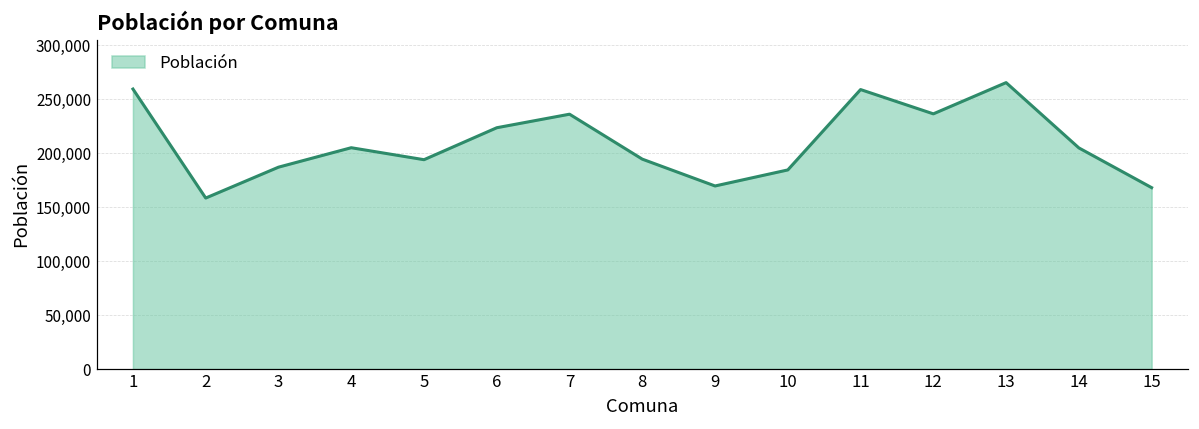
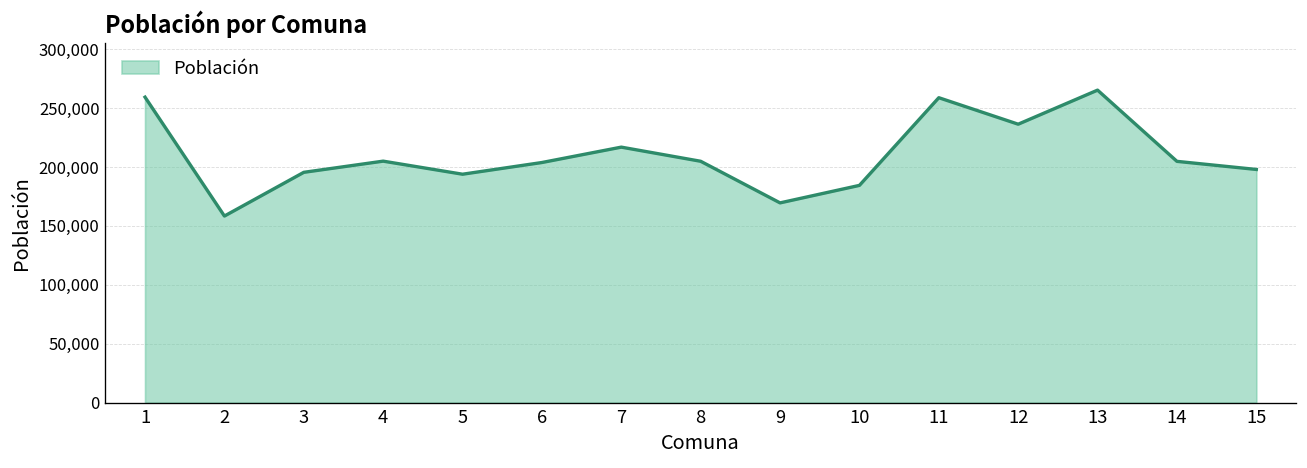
  {
    "1": "260,000",
    "2": "160,000",
-   "3": "190,000",
+   "3": "200,000",
    "4": "200,000",
    "5": "190,000",
-   "6": "220,000",
-   "7": "240,000",
-   "8": "190,000",
+   "6": "200,000",
+   "7": "220,000",
+   "8": "200,000",
    "9": "170,000",
    "10": "180,000",
    "11": "260,000",
    "12": "240,000",
    "13": "270,000",
    "14": "200,000",
-   "15": "170,000"
+   "15": "200,000"
  }
